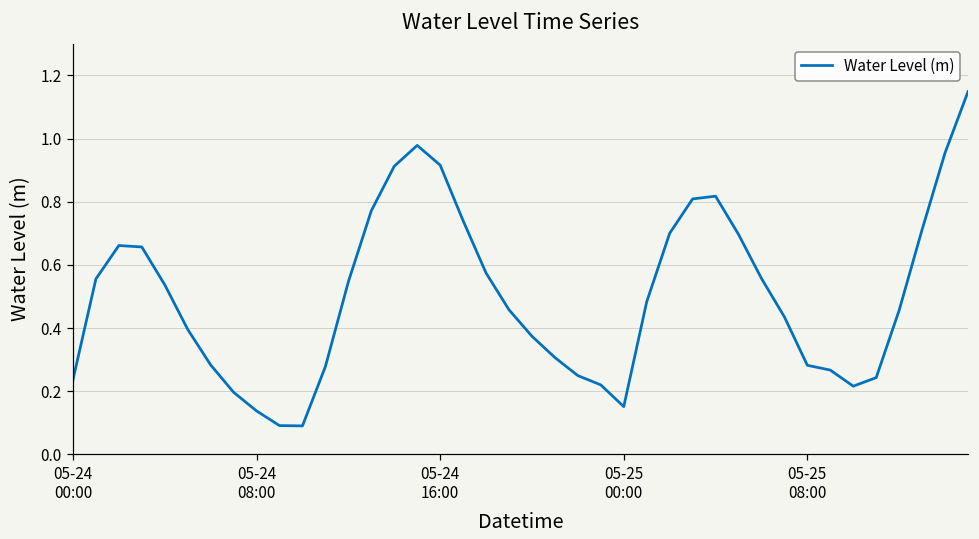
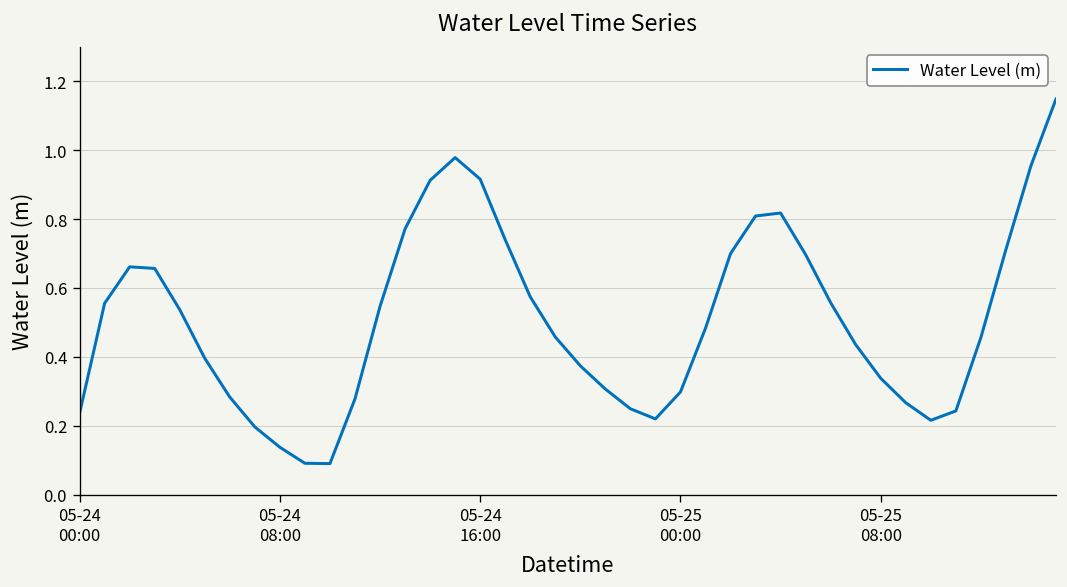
  {
    "05-24 00:00": 0.24,
    "05-24 08:00": 0.14,
    "05-24 16:00": 0.92,
-   "05-25 00:00": 0.15,
-   "05-25 08:00": 0.28
+   "05-25 00:00": 0.30,
+   "05-25 08:00": 0.34
  }
